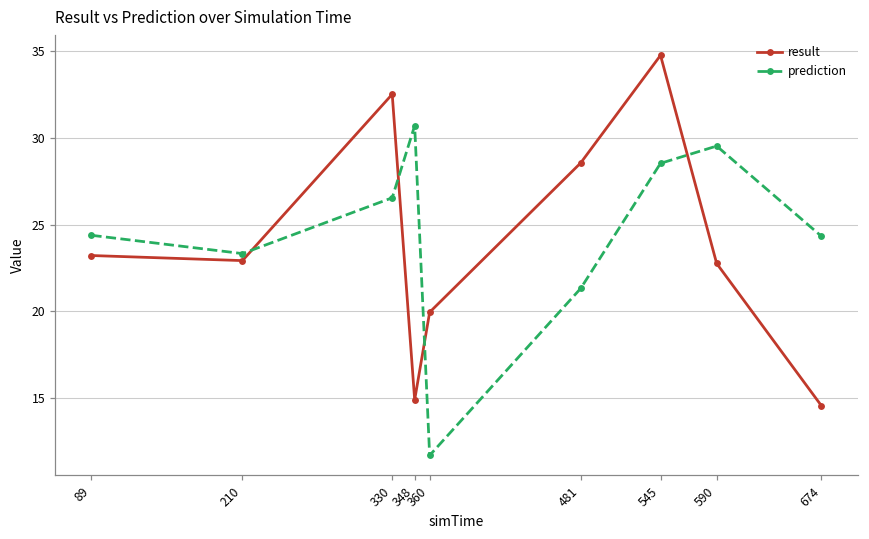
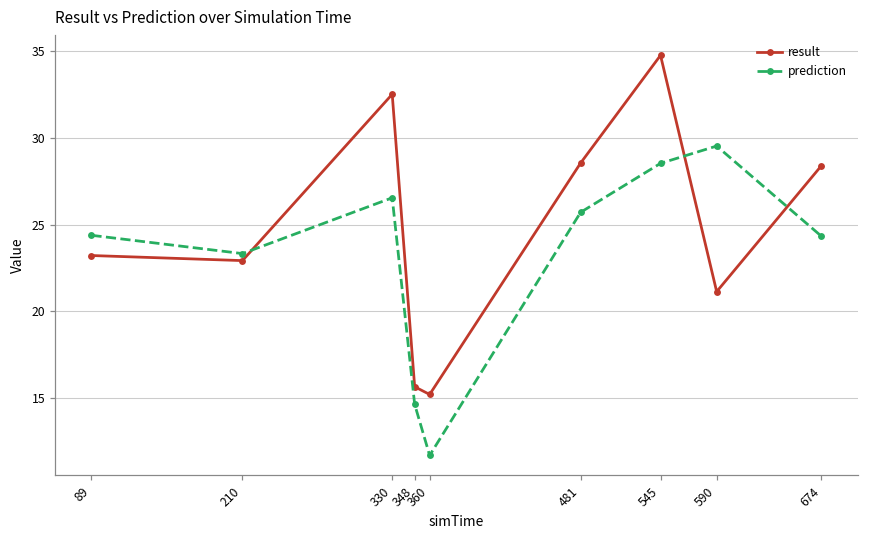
  {
    "result": {
      "89": 23.2,
      "210": 22.9,
      "330": 32.5,
-     "348": 14.9,
-     "360": 19.9,
+     "348": 15.7,
+     "360": 15.2,
      "481": 28.6,
      "545": 34.8,
-     "590": 22.8,
-     "674": 14.5
+     "590": 21.1,
+     "674": 28.4
    },
    "prediction": {
      "89": 24.4,
      "210": 23.3,
      "330": 26.6,
-     "348": 30.7,
+     "348": 14.6,
      "360": 11.7,
-     "481": 21.3,
+     "481": 25.7,
      "545": 28.5,
      "590": 29.5,
      "674": 24.3
    }
  }
